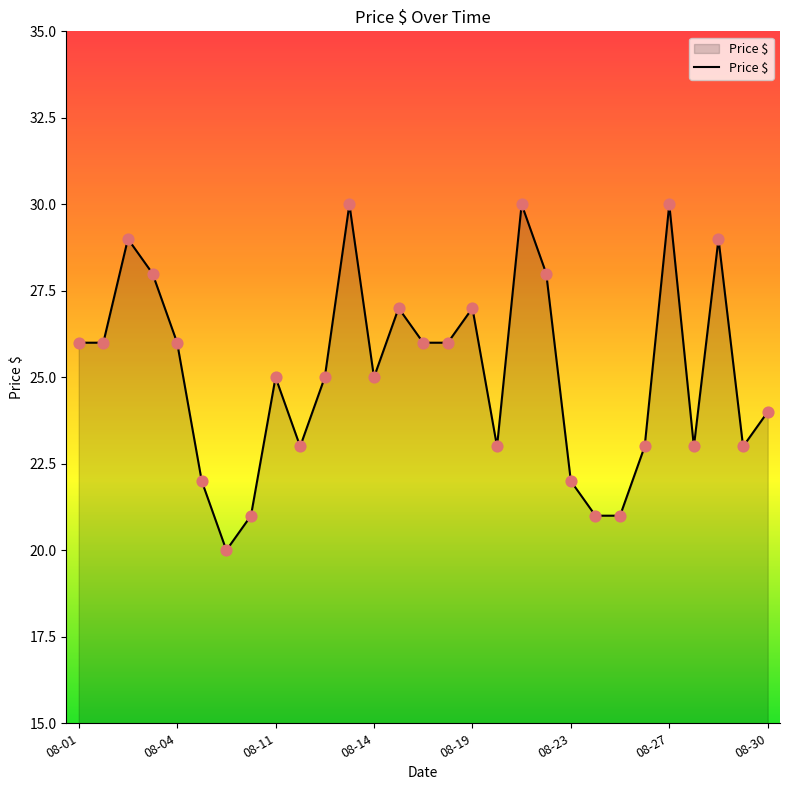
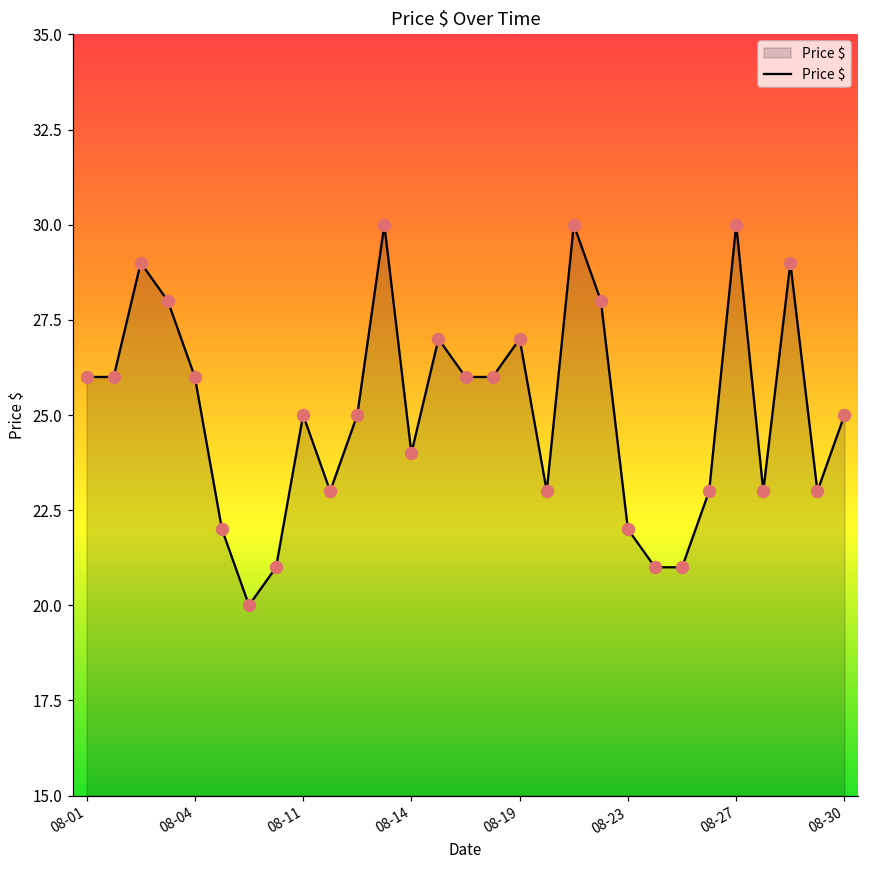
  {
    "08-01": 26,
    "08-04": 26,
    "08-11": 25,
-   "08-14": 25,
+   "08-14": 24,
    "08-19": 27,
    "08-23": 22,
    "08-27": 30,
-   "08-30": 24
+   "08-30": 25
  }
